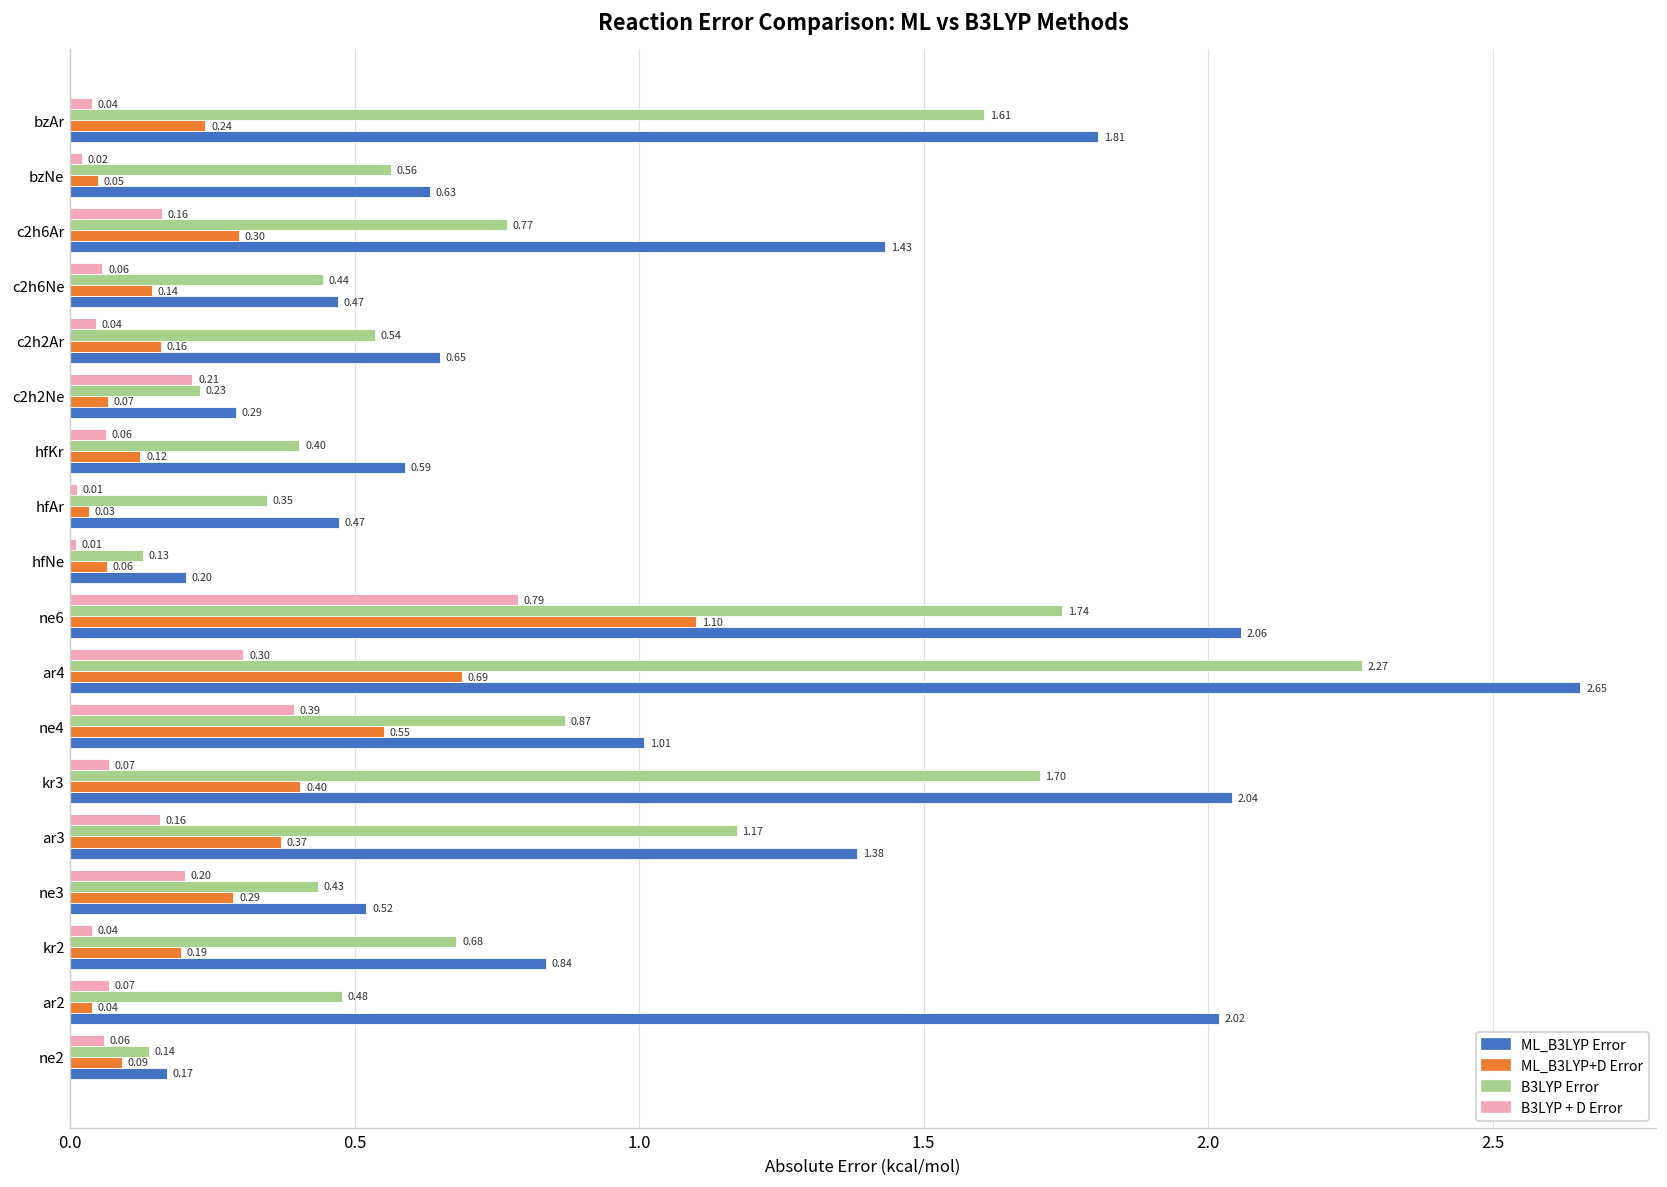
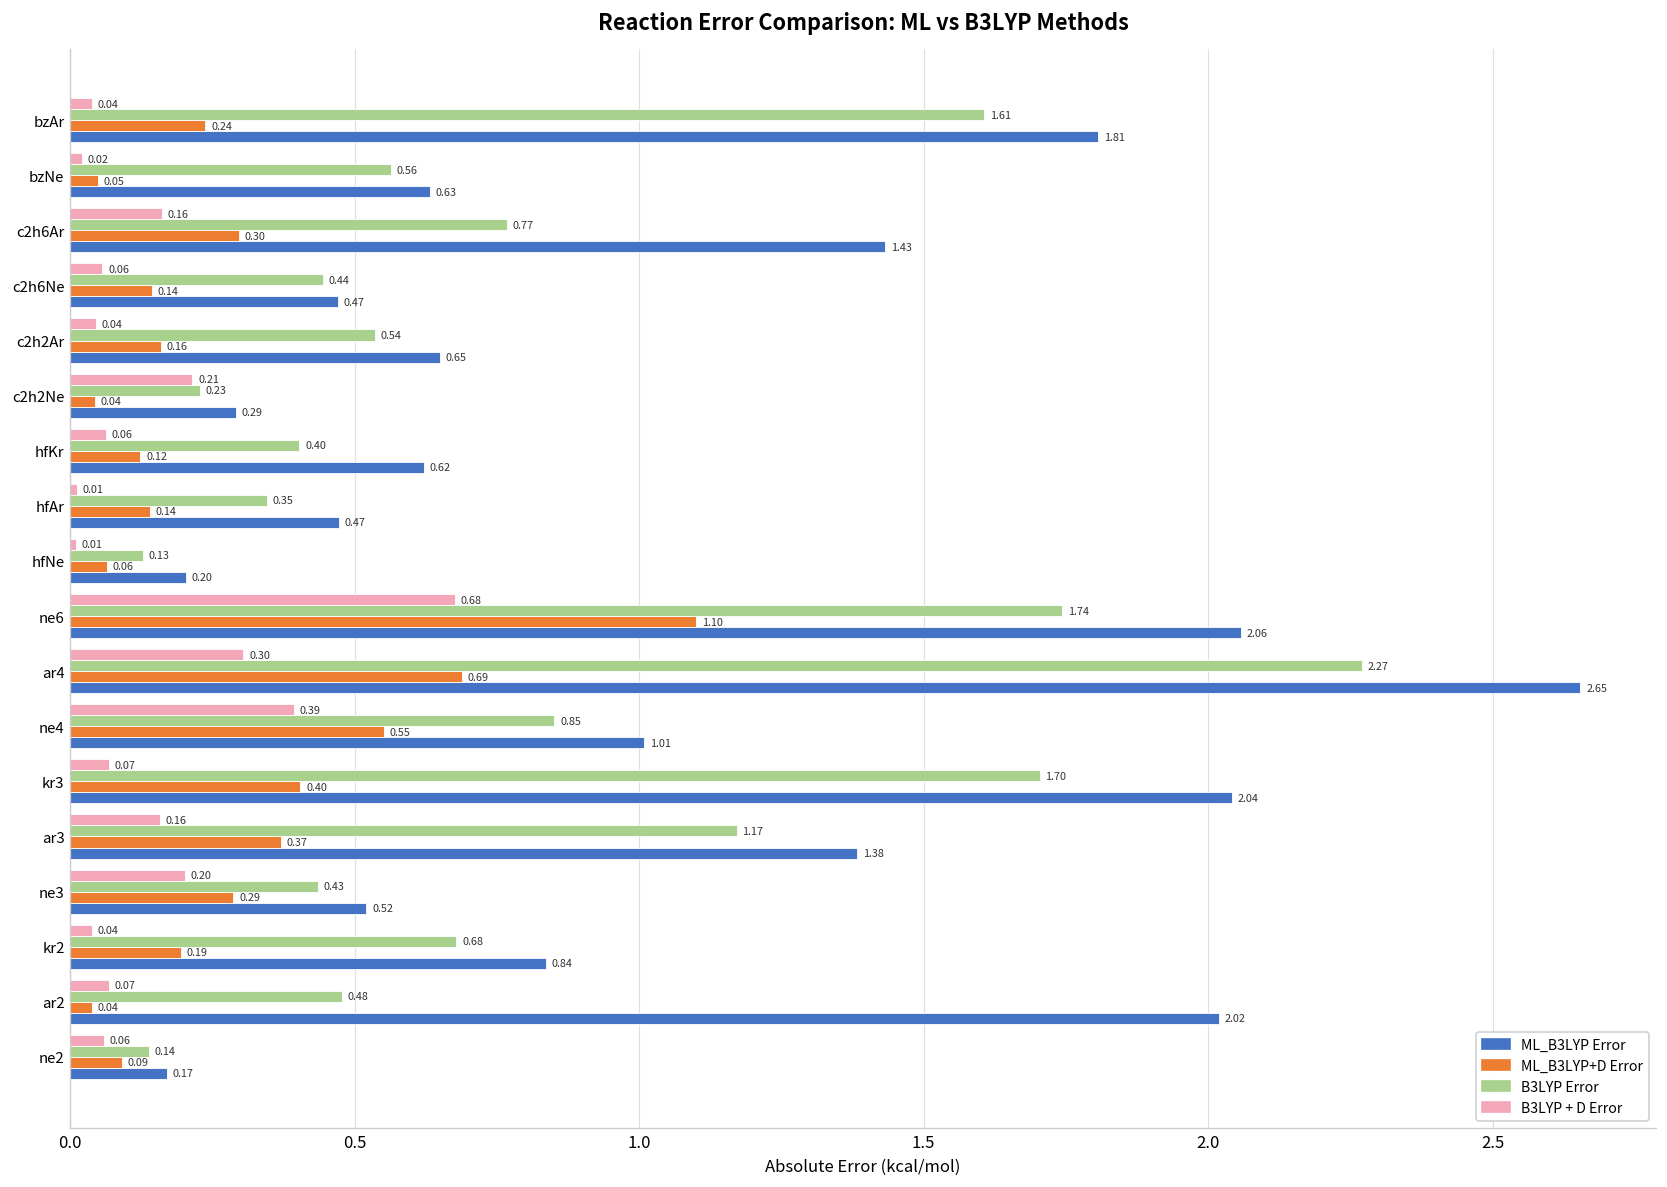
  {
    "ML_B3LYP Error": {
      "bzAr": 1.81,
      "bzNe": 0.63,
      "c2h6Ar": 1.43,
      "c2h6Ne": 0.47,
      "c2h2Ar": 0.65,
      "c2h2Ne": 0.29,
-     "hfKr": 0.59,
+     "hfKr": 0.62,
      "hfAr": 0.47,
      "hfNe": 0.20,
      "ne6": 2.06,
      "ar4": 2.65,
      "ne4": 1.01,
      "kr3": 2.04,
      "ar3": 1.38,
      "ne3": 0.52,
      "kr2": 0.84,
      "ar2": 2.02,
      "ne2": 0.17
    },
    "ML_B3LYP+D Error": {
      "bzAr": 0.24,
      "bzNe": 0.05,
      "c2h6Ar": 0.30,
      "c2h6Ne": 0.14,
      "c2h2Ar": 0.16,
-     "c2h2Ne": 0.07,
+     "c2h2Ne": 0.04,
      "hfKr": 0.12,
-     "hfAr": 0.03,
+     "hfAr": 0.14,
      "hfNe": 0.06,
      "ne6": 1.10,
      "ar4": 0.69,
      "ne4": 0.55,
      "kr3": 0.40,
      "ar3": 0.37,
      "ne3": 0.29,
      "kr2": 0.19,
      "ar2": 0.04,
      "ne2": 0.09
    },
    "B3LYP Error": {
      "bzAr": 1.61,
      "bzNe": 0.56,
      "c2h6Ar": 0.77,
      "c2h6Ne": 0.44,
      "c2h2Ar": 0.54,
      "c2h2Ne": 0.23,
      "hfKr": 0.40,
      "hfAr": 0.35,
      "hfNe": 0.13,
      "ne6": 1.74,
      "ar4": 2.27,
-     "ne4": 0.87,
+     "ne4": 0.85,
      "kr3": 1.70,
      "ar3": 1.17,
      "ne3": 0.43,
      "kr2": 0.68,
      "ar2": 0.48,
      "ne2": 0.14
    },
    "B3LYP + D Error": {
      "bzAr": 0.04,
      "bzNe": 0.02,
      "c2h6Ar": 0.16,
      "c2h6Ne": 0.06,
      "c2h2Ar": 0.04,
      "c2h2Ne": 0.21,
      "hfKr": 0.06,
      "hfAr": 0.01,
      "hfNe": 0.01,
-     "ne6": 0.79,
+     "ne6": 0.68,
      "ar4": 0.30,
      "ne4": 0.39,
      "kr3": 0.07,
      "ar3": 0.16,
      "ne3": 0.20,
      "kr2": 0.04,
      "ar2": 0.07,
      "ne2": 0.06
    }
  }
